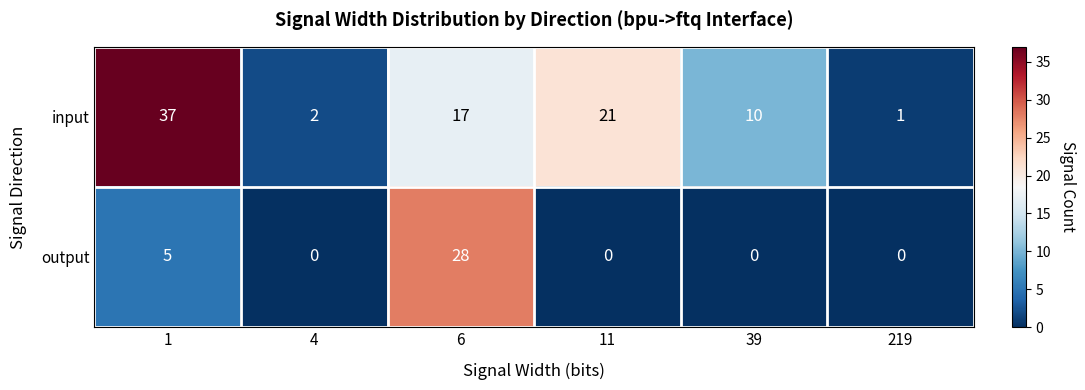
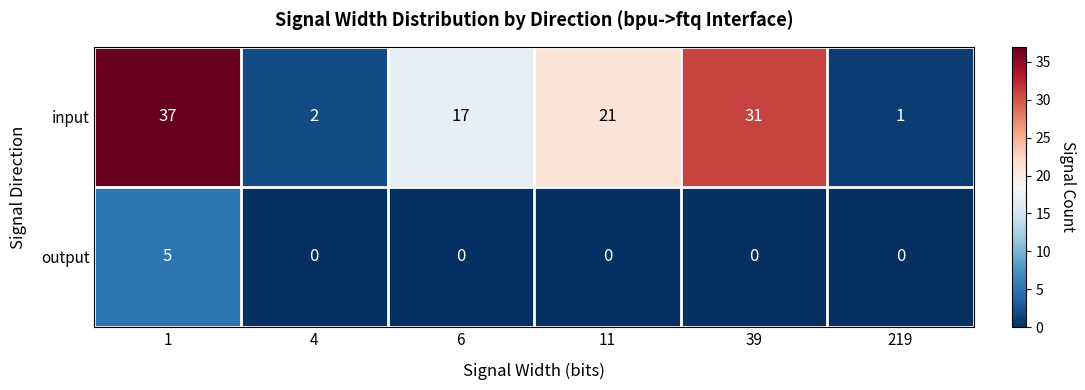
  {
    "input": {
      "1": 37,
      "4": 2,
      "6": 17,
      "11": 21,
-     "39": 10,
+     "39": 31,
      "219": 1
    },
    "output": {
      "1": 5,
      "4": 0,
-     "6": 28,
+     "6": 0,
      "11": 0,
      "39": 0,
      "219": 0
    }
  }
